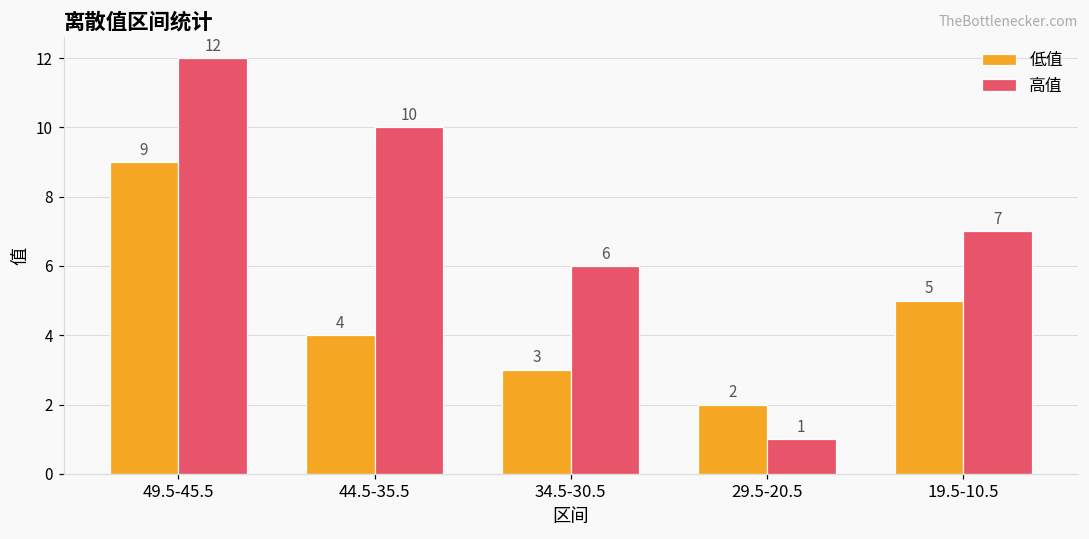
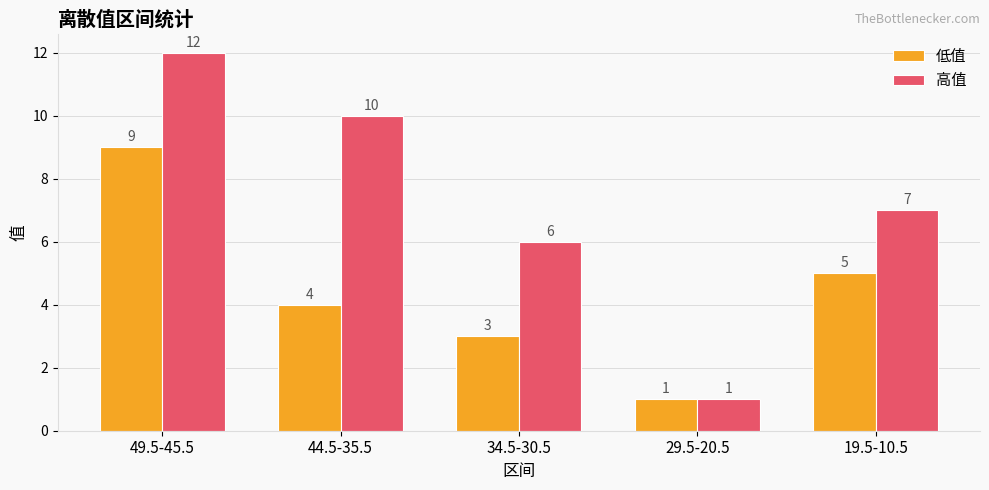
  {
    "低值": {
      "49.5-45.5": 9,
      "44.5-35.5": 4,
      "34.5-30.5": 3,
-     "29.5-20.5": 2,
+     "29.5-20.5": 1,
      "19.5-10.5": 5
    },
    "高值": {
      "49.5-45.5": 12,
      "44.5-35.5": 10,
      "34.5-30.5": 6,
      "29.5-20.5": 1,
      "19.5-10.5": 7
    }
  }
